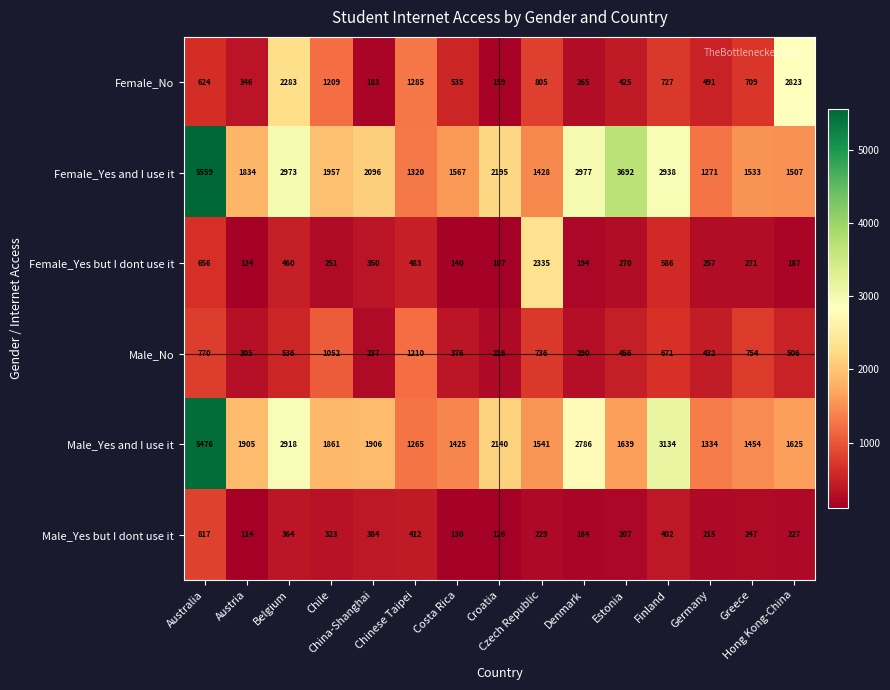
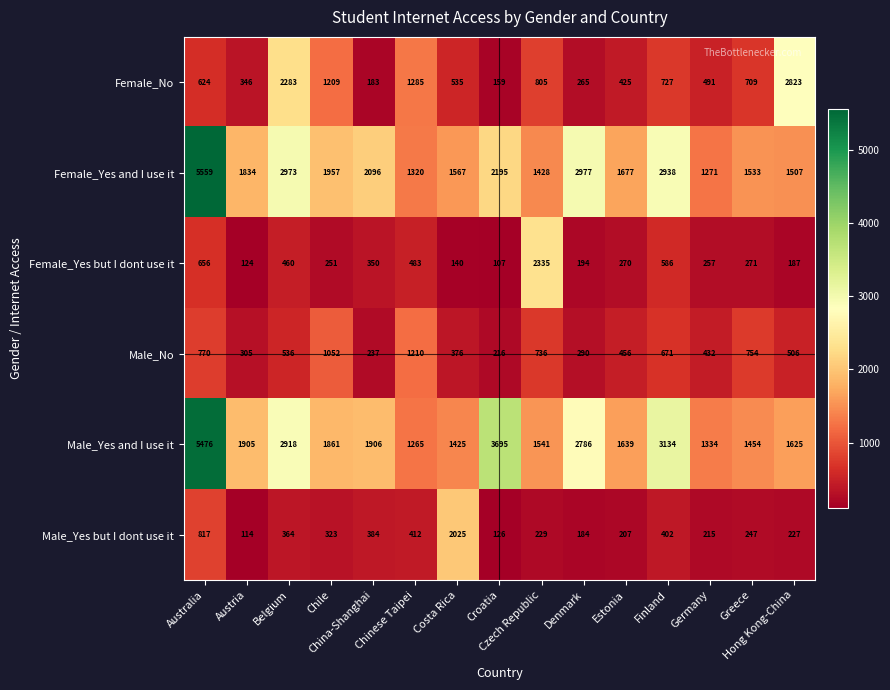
  {
    "Female_No": {
      "Australia": 624,
      "Austria": 346,
      "Belgium": 2283,
      "Chile": 1209,
      "China-Shanghai": 183,
      "Chinese Taipei": 1285,
      "Costa Rica": 535,
      "Croatia": 159,
      "Czech Republic": 805,
      "Denmark": 265,
      "Estonia": 425,
      "Finland": 727,
      "Germany": 491,
      "Hong Kong-China": 2823
    },
    "Female_Yes and I use it": {
      "Australia": 5559,
      "Austria": 1834,
      "Belgium": 2973,
      "Chile": 1957,
      "China-Shanghai": 2096,
      "Chinese Taipei": 1320,
      "Costa Rica": 1567,
      "Croatia": 2195,
      "Czech Republic": 1428,
      "Denmark": 2977,
-     "Estonia": 3692,
+     "Estonia": 1677,
      "Finland": 2938,
      "Germany": 1271,
      "Greece": 1533,
      "Hong Kong-China": 1507
    },
    "Female_Yes but I dont use it": {
      "Australia": 656,
      "Austria": 124,
      "Belgium": 460,
      "Chile": 251,
      "China-Shanghai": 350,
      "Chinese Taipei": 483,
      "Costa Rica": 140,
      "Croatia": 107,
      "Czech Republic": 2335,
      "Denmark": 194,
      "Estonia": 270,
      "Finland": 586,
      "Germany": 257,
      "Greece": 271,
      "Hong Kong-China": 187
    },
    "Male_No": {
      "Australia": 770,
      "Austria": 305,
      "Belgium": 536,
      "Chile": 1052,
      "China-Shanghai": 237,
      "Chinese Taipei": 1210,
      "Costa Rica": 376,
      "Croatia": 216,
      "Czech Republic": 736,
      "Denmark": 290,
      "Estonia": 456,
      "Finland": 671,
      "Germany": 432,
      "Greece": 754,
      "Hong Kong-China": 506
    },
    "Male_Yes and I use it": {
      "Australia": 5476,
      "Austria": 1905,
      "Belgium": 2918,
      "Chile": 1861,
      "China-Shanghai": 1906,
      "Chinese Taipei": 1265,
      "Costa Rica": 1425,
-     "Croatia": 2140,
+     "Croatia": 3695,
      "Czech Republic": 1541,
      "Denmark": 2786,
      "Estonia": 1639,
      "Finland": 3134,
      "Germany": 1334,
      "Greece": 1454,
      "Hong Kong-China": 1625
    },
    "Male_Yes but I dont use it": {
      "Australia": 817,
      "Austria": 114,
      "Belgium": 364,
      "Chile": 323,
      "China-Shanghai": 384,
      "Chinese Taipei": 412,
-     "Costa Rica": 130,
+     "Costa Rica": 2025,
      "Croatia": 126,
      "Czech Republic": 229,
      "Denmark": 184,
      "Estonia": 207,
      "Finland": 402,
      "Germany": 215,
      "Greece": 247,
      "Hong Kong-China": 227
    }
  }
